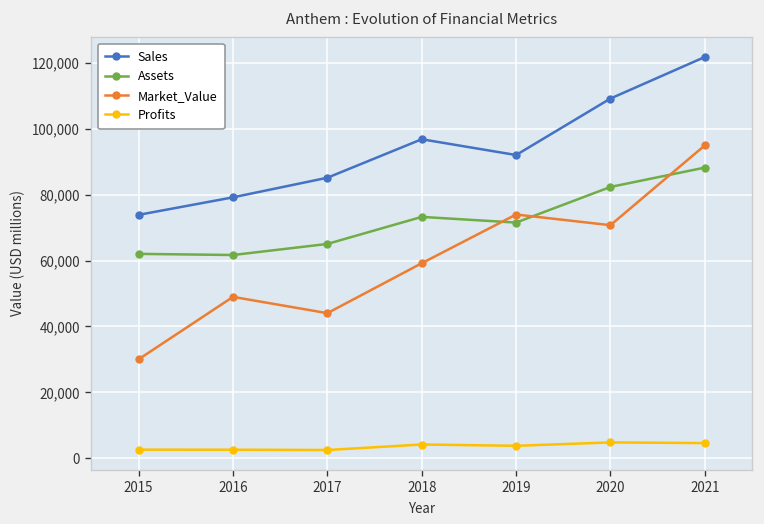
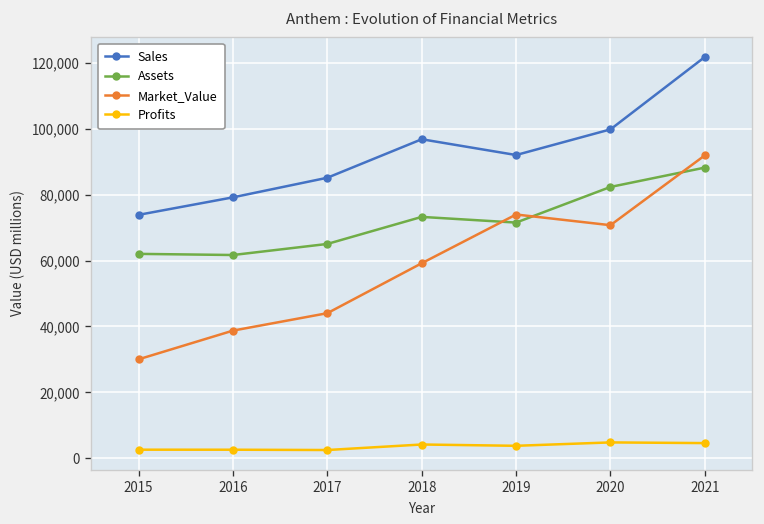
  {
    "Sales": {
      "2015": "74,000",
      "2016": "79,000",
      "2017": "85,000",
      "2018": "97,000",
      "2019": "92,000",
-     "2020": "109,000",
+     "2020": "100,000",
      "2021": "122,000"
    },
    "Assets": {
      "2015": "62,000",
      "2016": "62,000",
      "2017": "65,000",
      "2018": "73,000",
      "2019": "72,000",
      "2020": "82,000",
      "2021": "88,000"
    },
    "Market_Value": {
      "2015": "30,000",
-     "2016": "49,000",
+     "2016": "39,000",
      "2017": "44,000",
      "2018": "59,000",
      "2019": "74,000",
      "2020": "71,000",
-     "2021": "95,000"
+     "2021": "92,000"
    },
    "Profits": {
      "2015": "3,000",
      "2016": "3,000",
      "2017": "2,000",
      "2018": "4,000",
      "2019": "4,000",
      "2020": "5,000",
      "2021": "5,000"
    }
  }
